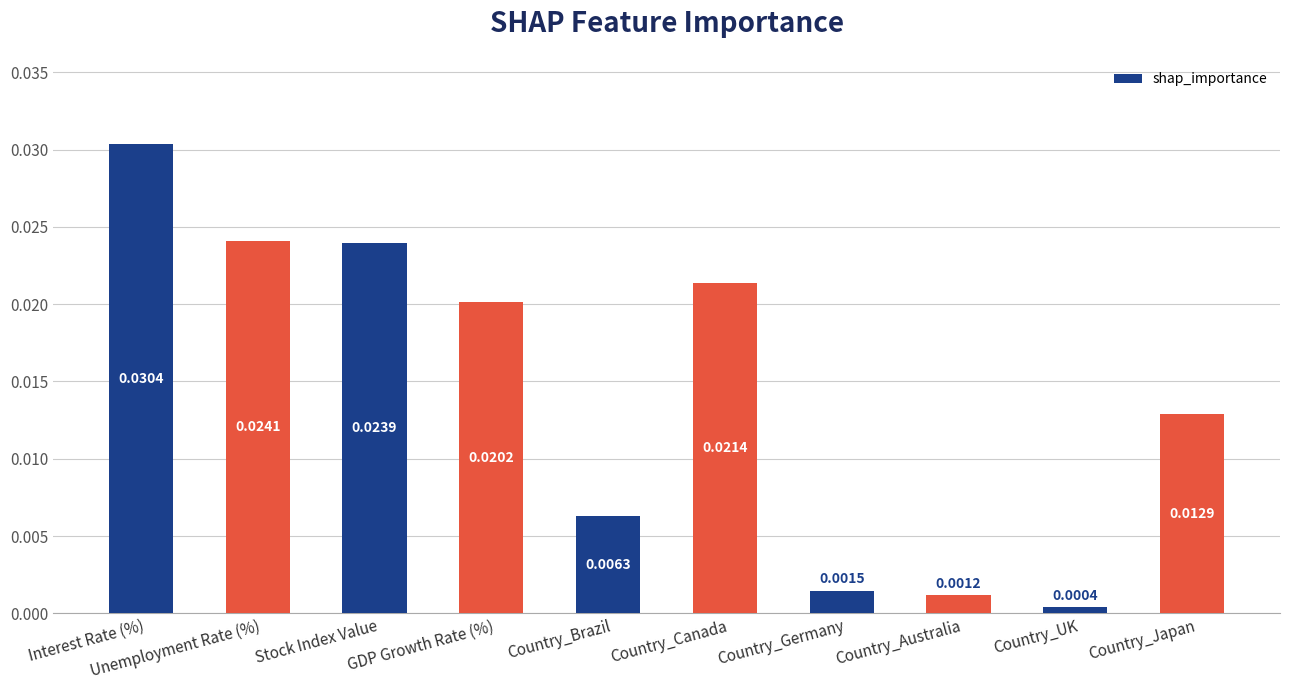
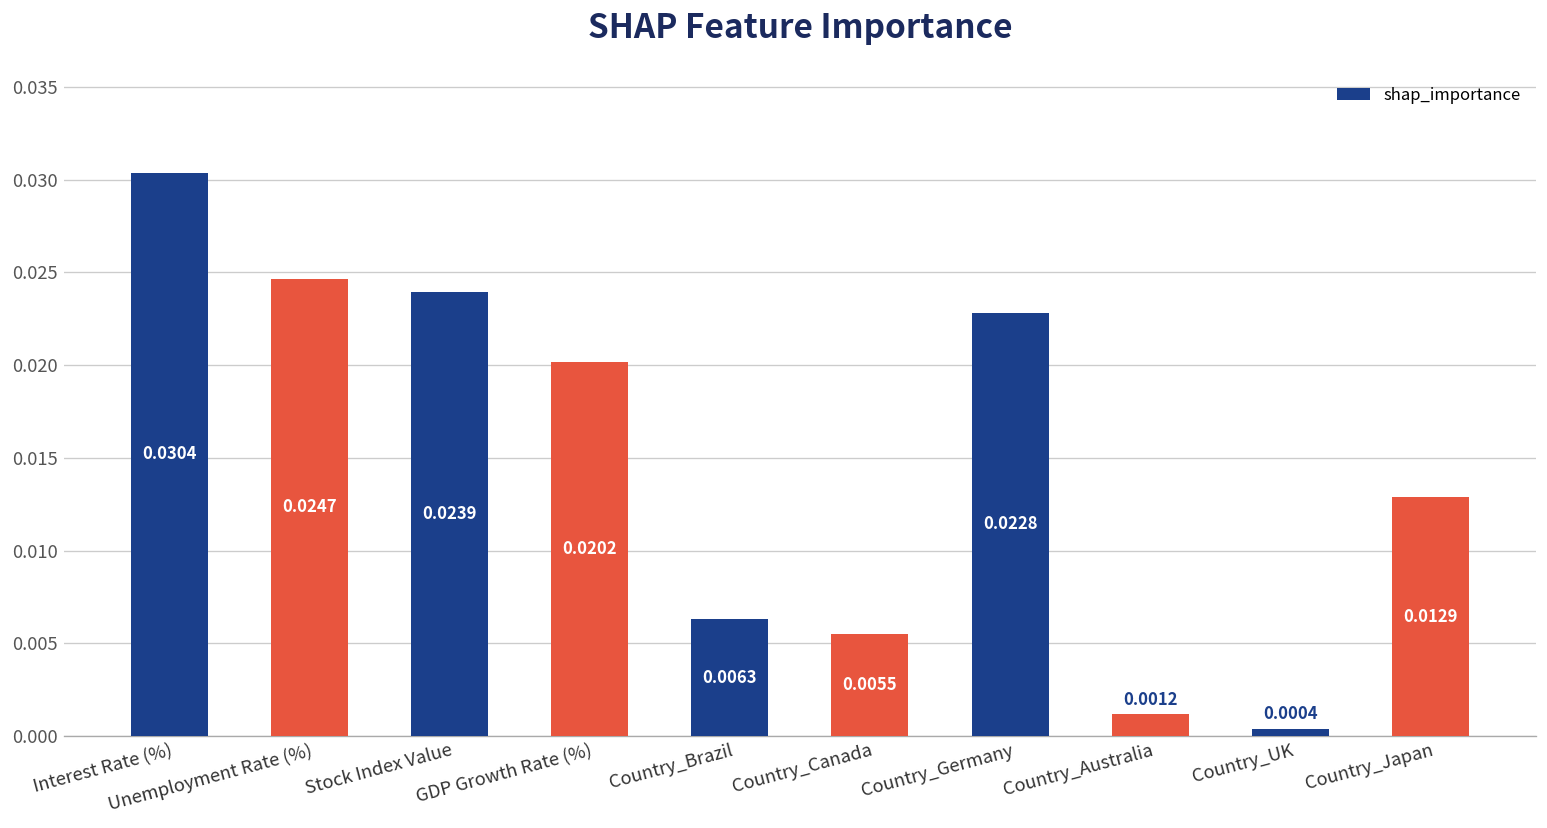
  {
    "Interest Rate (%)": 0.0304,
-   "Unemployment Rate (%)": 0.0241,
+   "Unemployment Rate (%)": 0.0247,
    "Stock Index Value": 0.0239,
    "GDP Growth Rate (%)": 0.0202,
    "Country_Brazil": 0.0063,
-   "Country_Canada": 0.0214,
-   "Country_Germany": 0.0015,
+   "Country_Canada": 0.0055,
+   "Country_Germany": 0.0228,
    "Country_Australia": 0.0012,
    "Country_UK": 0.0004,
    "Country_Japan": 0.0129
  }
